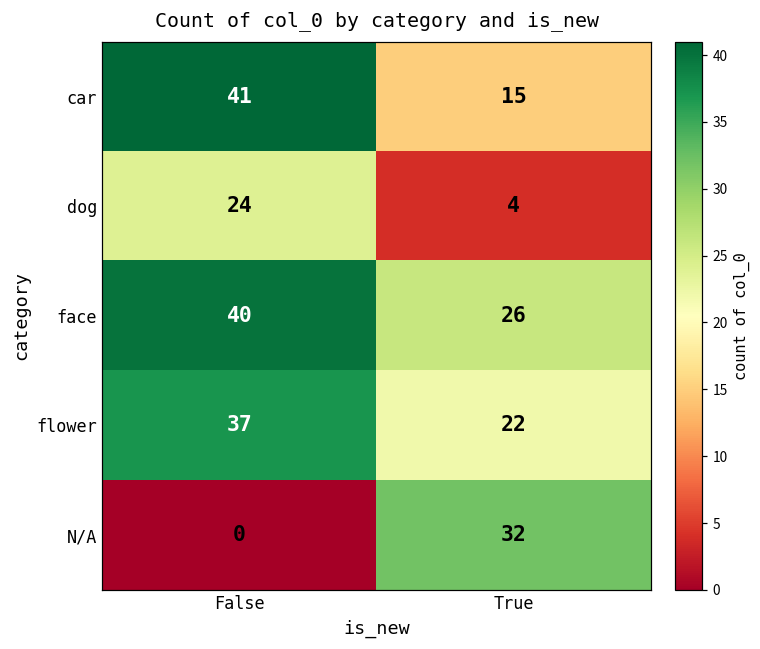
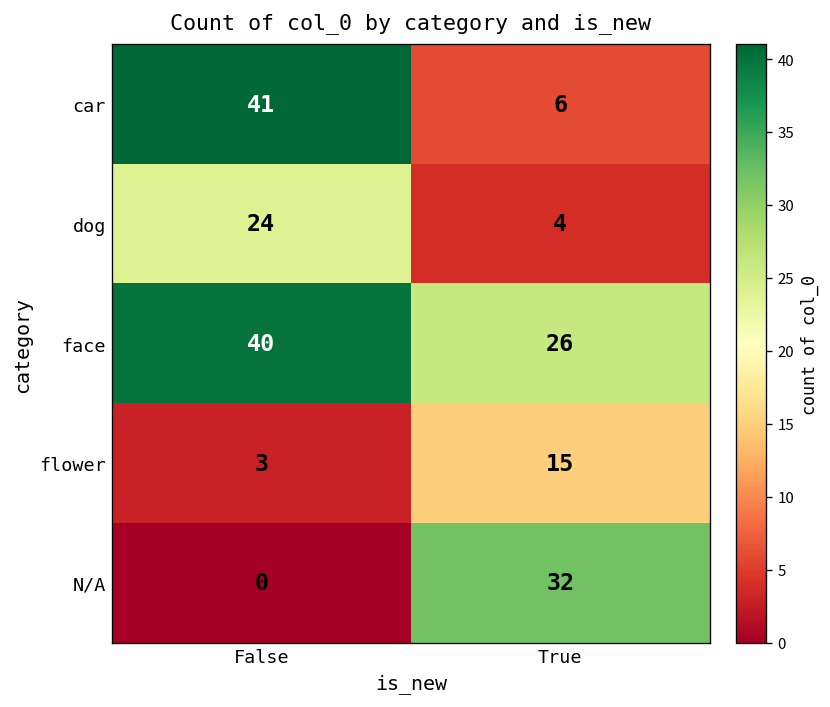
  {
    "car": {
      "False": 41,
-     "True": 15
+     "True": 6
    },
    "dog": {
      "False": 24,
      "True": 4
    },
    "face": {
      "False": 40,
      "True": 26
    },
    "flower": {
-     "False": 37,
-     "True": 22
+     "False": 3,
+     "True": 15
    },
    "N/A": {
      "False": 0,
      "True": 32
    }
  }
